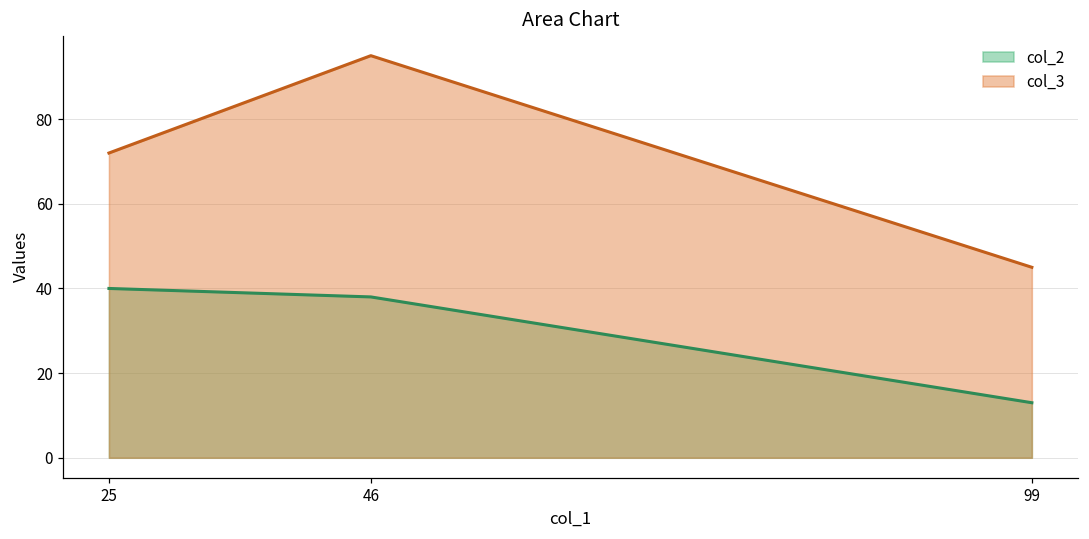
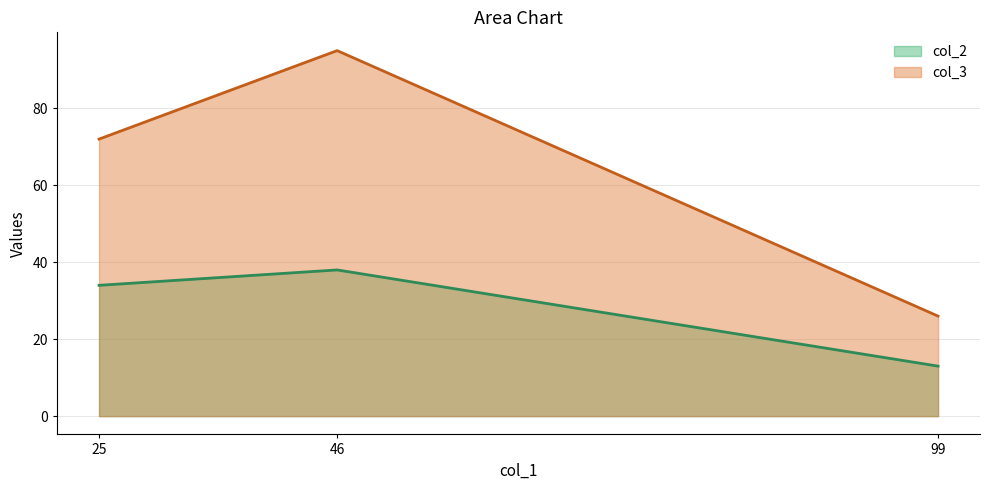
  {
    "col_2": {
-     "25": 40,
+     "25": 34,
      "46": 38,
      "99": 13
    },
    "col_3": {
      "25": 72,
      "46": 95,
-     "99": 45
+     "99": 26
    }
  }
